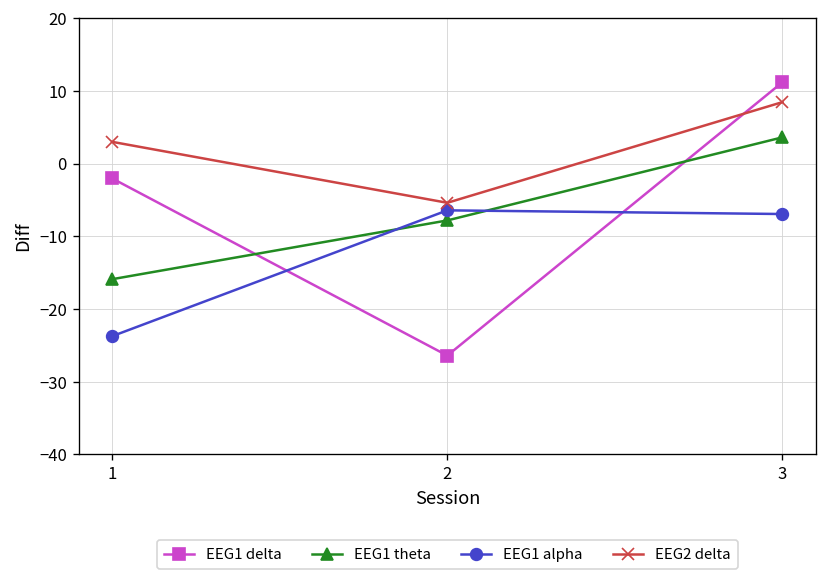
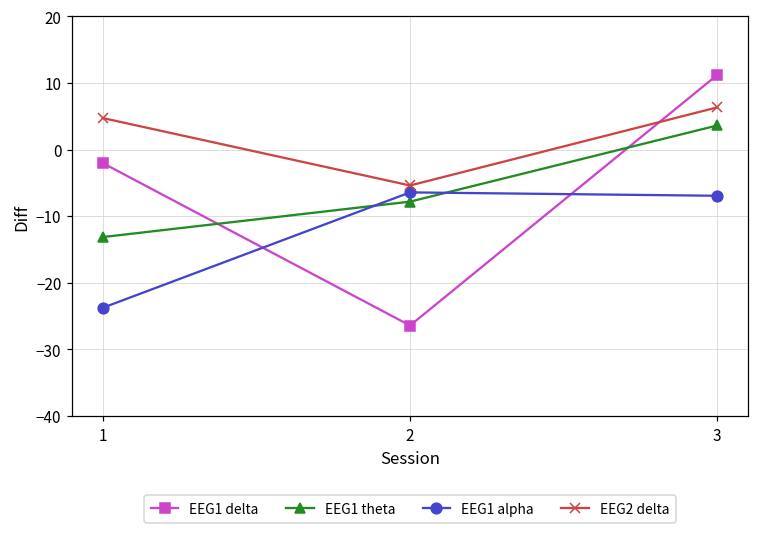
  {
    "EEG1 delta": {
      "1": -2,
      "2": -26,
      "3": 11
    },
    "EEG1 theta": {
-     "1": -16,
+     "1": -13,
      "2": -8,
      "3": 4
    },
    "EEG1 alpha": {
      "1": -24,
      "2": -6,
      "3": -7
    },
    "EEG2 delta": {
-     "1": 3,
+     "1": 5,
      "2": -5,
-     "3": 8
+     "3": 6
    }
  }
